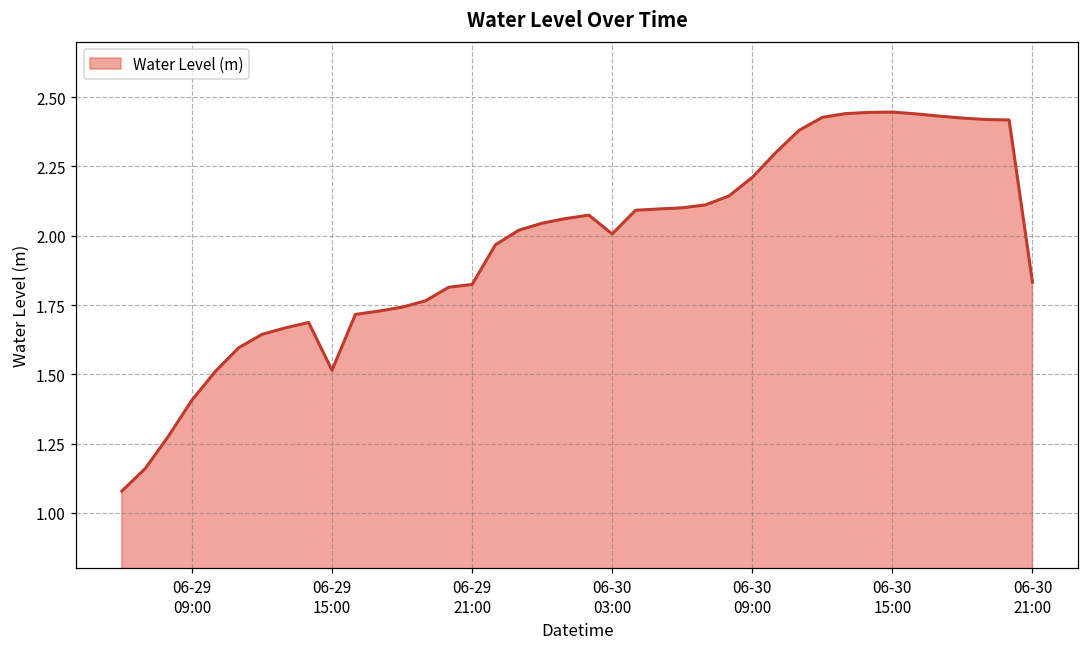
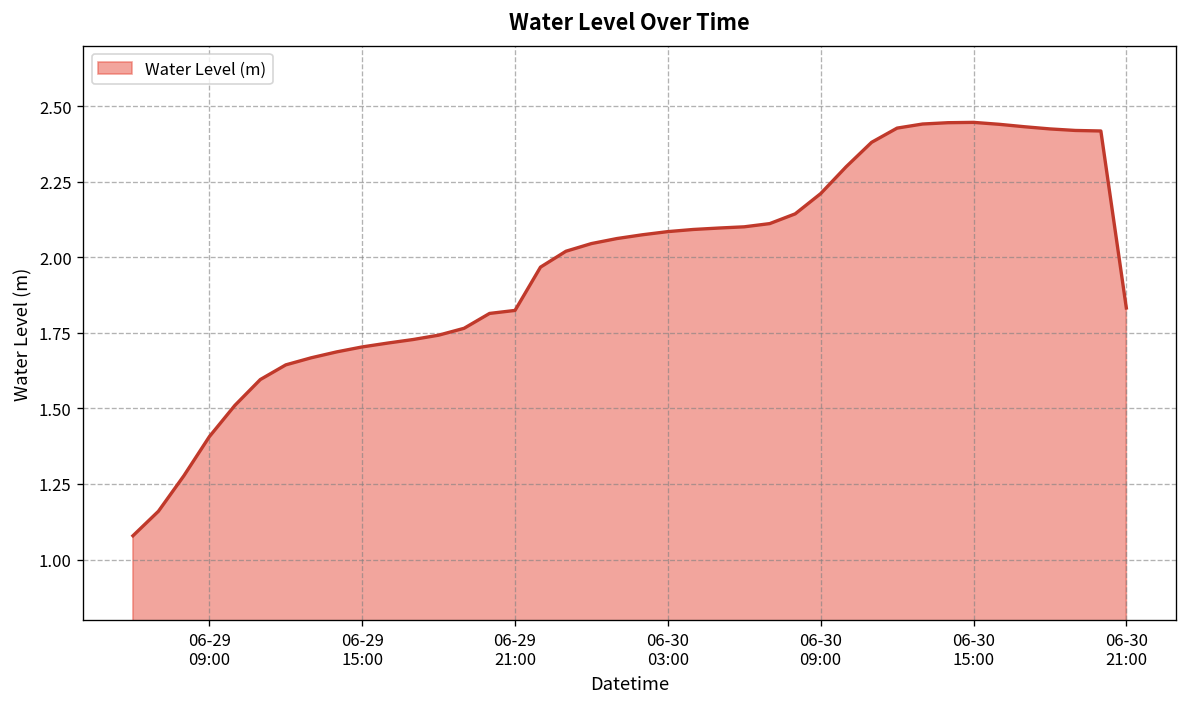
  {
    "06-29 09:00": 1.41,
-   "06-29 15:00": 1.51,
+   "06-29 15:00": 1.70,
    "06-29 21:00": 1.82,
-   "06-30 03:00": 2.01,
+   "06-30 03:00": 2.08,
    "06-30 09:00": 2.21,
    "06-30 15:00": 2.45,
    "06-30 21:00": 1.83
  }
